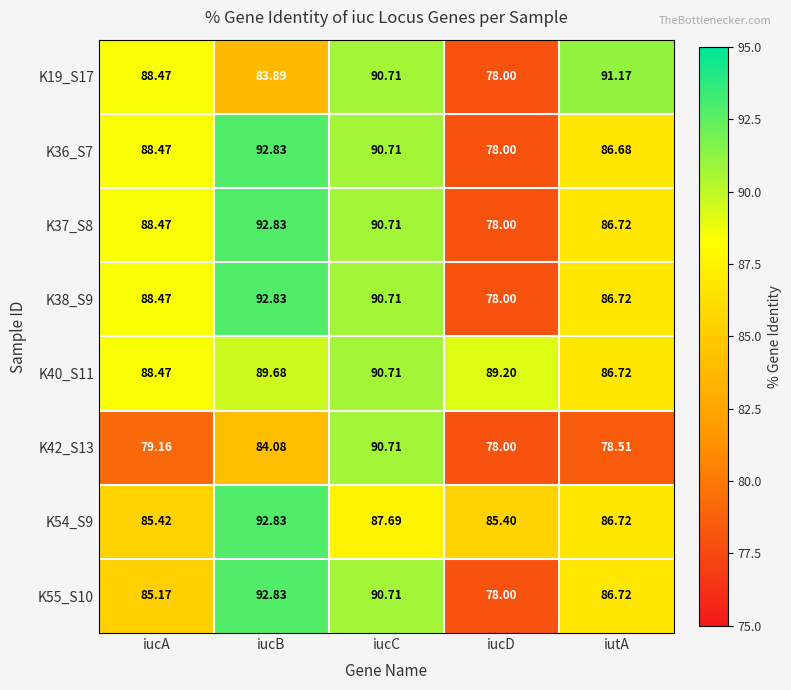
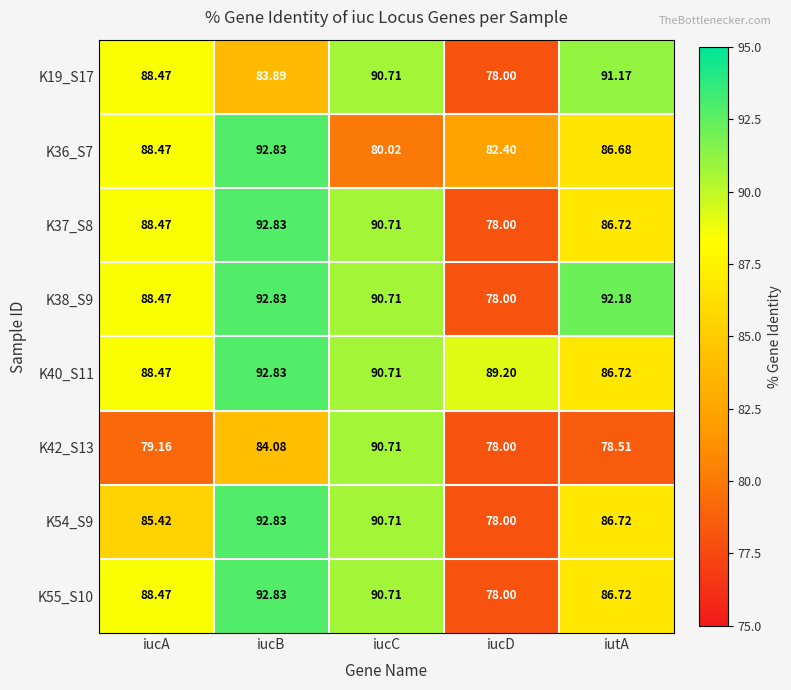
  {
    "K19_S17": {
      "iucA": 88.47,
      "iucB": 83.89,
      "iucC": 90.71,
      "iucD": 78.00,
      "iutA": 91.17
    },
    "K36_S7": {
      "iucA": 88.47,
      "iucB": 92.83,
-     "iucC": 90.71,
-     "iucD": 78.00,
+     "iucC": 80.02,
+     "iucD": 82.40,
      "iutA": 86.68
    },
    "K37_S8": {
      "iucA": 88.47,
      "iucB": 92.83,
      "iucC": 90.71,
      "iucD": 78.00,
      "iutA": 86.72
    },
    "K38_S9": {
      "iucA": 88.47,
      "iucB": 92.83,
      "iucC": 90.71,
      "iucD": 78.00,
-     "iutA": 86.72
+     "iutA": 92.18
    },
    "K40_S11": {
      "iucA": 88.47,
-     "iucB": 89.68,
+     "iucB": 92.83,
      "iucC": 90.71,
      "iucD": 89.20,
      "iutA": 86.72
    },
    "K42_S13": {
      "iucA": 79.16,
      "iucB": 84.08,
      "iucC": 90.71,
      "iucD": 78.00,
      "iutA": 78.51
    },
    "K54_S9": {
      "iucA": 85.42,
      "iucB": 92.83,
-     "iucC": 87.69,
-     "iucD": 85.40,
+     "iucC": 90.71,
+     "iucD": 78.00,
      "iutA": 86.72
    },
    "K55_S10": {
-     "iucA": 85.17,
+     "iucA": 88.47,
      "iucB": 92.83,
      "iucC": 90.71,
      "iucD": 78.00,
      "iutA": 86.72
    }
  }
